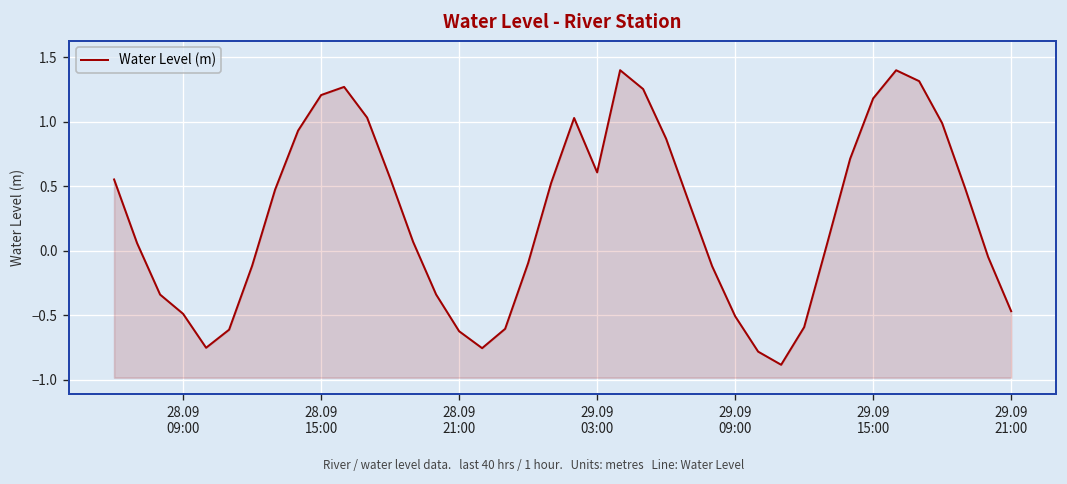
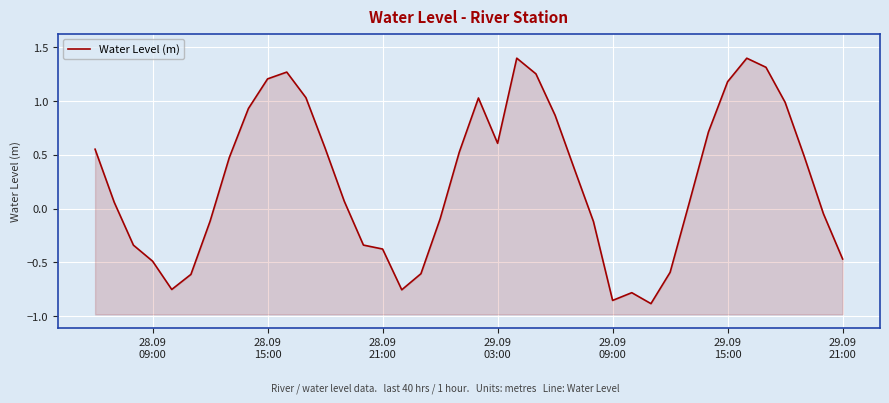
  {
    "28.09 09:00": -0.49,
    "28.09 15:00": 1.21,
-   "28.09 21:00": -0.62,
+   "28.09 21:00": -0.38,
    "29.09 03:00": 0.61,
-   "29.09 09:00": -0.51,
+   "29.09 09:00": -0.85,
    "29.09 15:00": 1.18,
    "29.09 21:00": -0.47
  }
